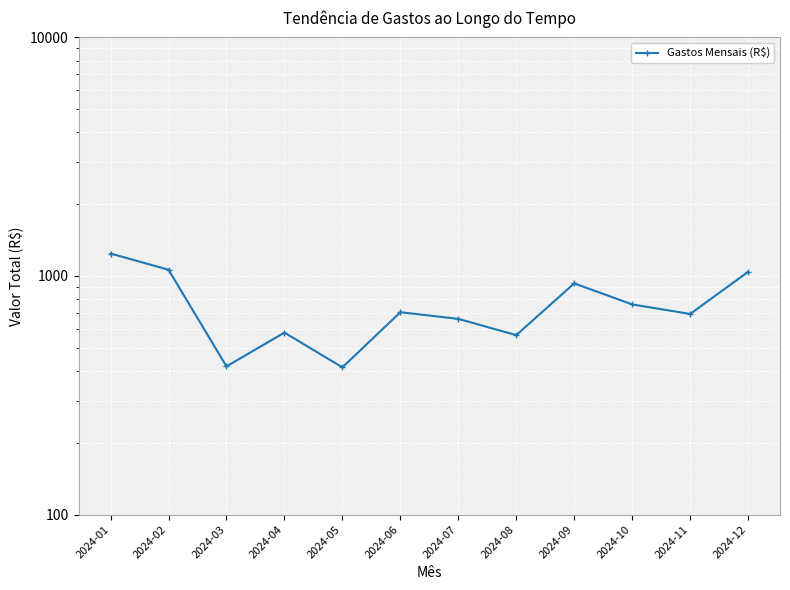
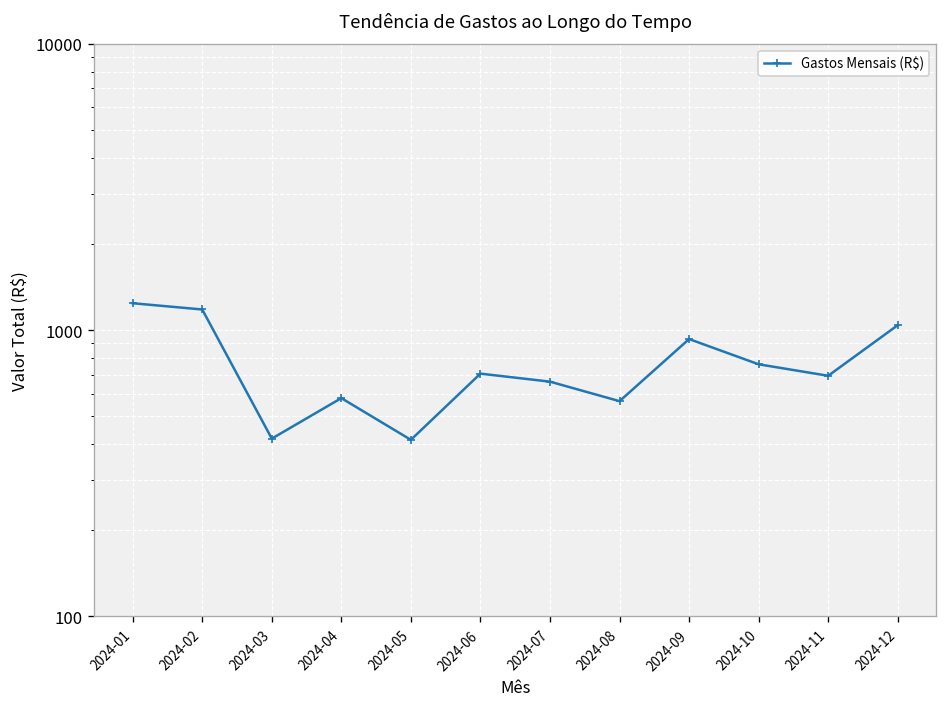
  {
    "2024-01": 1200,
-   "2024-02": 1100,
+   "2024-02": 1200,
    "2024-03": 420,
    "2024-04": 580,
    "2024-05": 410,
    "2024-06": 710,
    "2024-07": 660,
    "2024-08": 570,
    "2024-09": 930,
    "2024-10": 760,
    "2024-11": 690,
    "2024-12": 1000
  }
